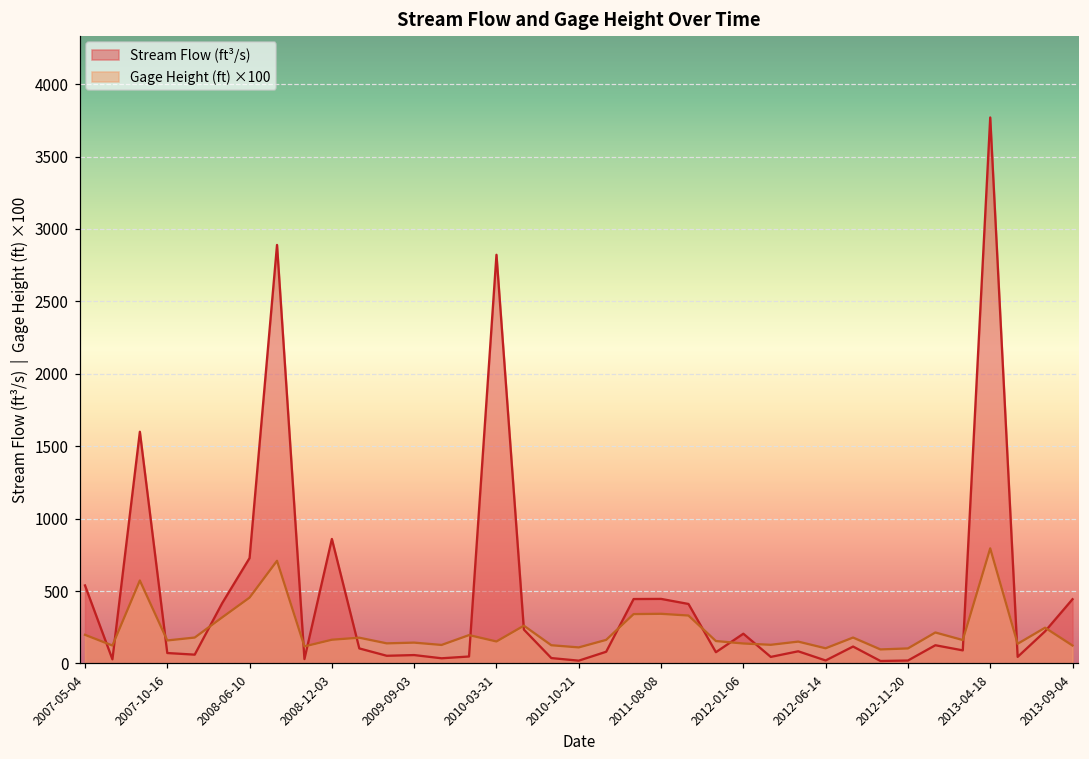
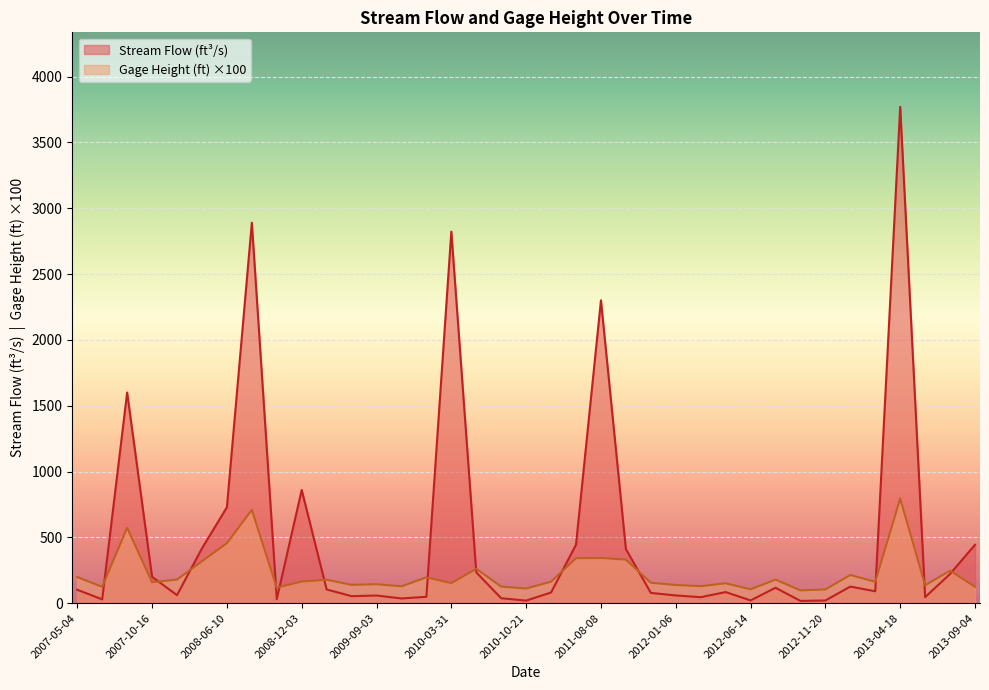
  {
    "Stream Flow (ft³/s)": {
-     "2007-05-04": 540,
-     "2007-10-16": 70,
+     "2007-05-04": 100,
+     "2007-10-16": 200,
      "2008-06-10": 730,
      "2008-12-03": 860,
      "2009-09-03": 60,
      "2010-03-31": 2820,
      "2010-10-21": 20,
-     "2011-08-08": 450,
-     "2012-01-06": 210,
+     "2011-08-08": 2300,
+     "2012-01-06": 60,
      "2012-06-14": 20,
      "2012-11-20": 20,
      "2013-04-18": 3770,
      "2013-09-04": 440
    },
    "Gage Height (ft) ×100": {
      "2007-05-04": 200,
      "2007-10-16": 160,
      "2008-06-10": 460,
      "2008-12-03": 160,
      "2009-09-03": 140,
      "2010-03-31": 150,
      "2010-10-21": 110,
      "2011-08-08": 340,
      "2012-01-06": 140,
      "2012-06-14": 110,
      "2012-11-20": 100,
      "2013-04-18": 800,
      "2013-09-04": 120
    }
  }
